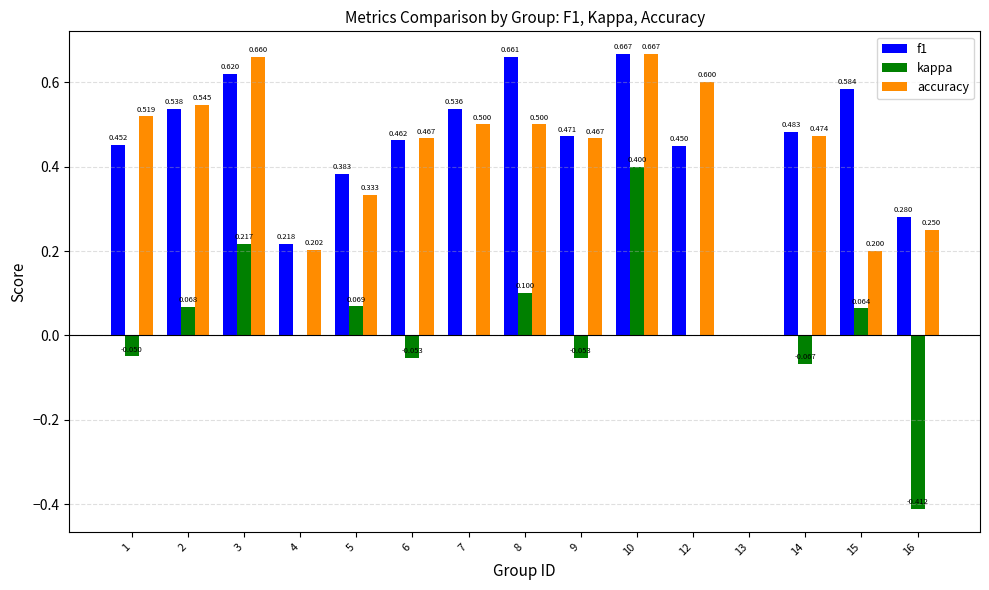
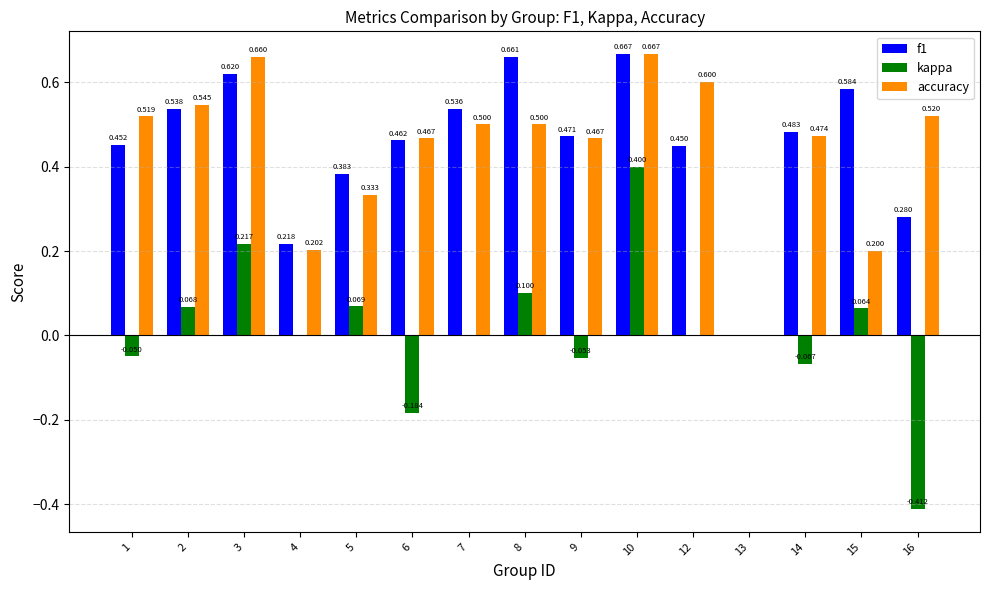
  {
    "f1": {
      "1": 0.452,
      "2": 0.538,
      "3": 0.620,
      "4": 0.218,
      "5": 0.383,
      "6": 0.462,
      "7": 0.536,
      "8": 0.661,
      "9": 0.471,
      "10": 0.667,
      "12": 0.450,
      "14": 0.483,
      "15": 0.584,
      "16": 0.280
    },
    "kappa": {
      "1": -0.050,
      "2": 0.068,
      "3": 0.217,
      "5": 0.069,
-     "6": -0.053,
+     "6": -0.184,
      "8": 0.100,
      "9": -0.053,
      "10": 0.400,
      "14": -0.067,
      "15": 0.064,
      "16": -0.412
    },
    "accuracy": {
      "1": 0.519,
      "2": 0.545,
      "3": 0.660,
      "4": 0.202,
      "5": 0.333,
      "6": 0.467,
      "7": 0.500,
      "8": 0.500,
      "9": 0.467,
      "10": 0.667,
      "12": 0.600,
      "14": 0.474,
      "15": 0.200,
-     "16": 0.250
+     "16": 0.520
    }
  }
